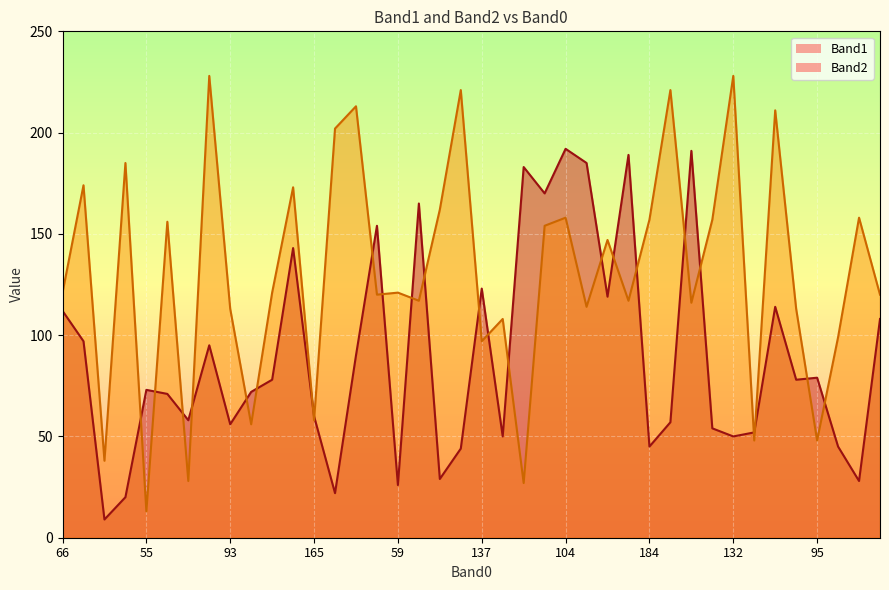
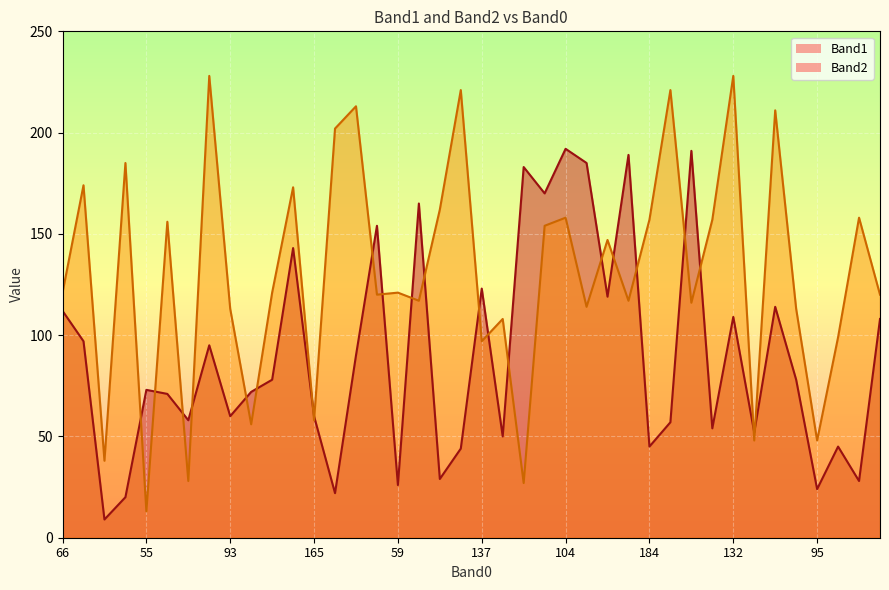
  {
    "Band1": {
      "66": 112,
      "55": 73,
-     "93": 56,
+     "93": 60,
      "165": 60,
      "59": 26,
      "137": 123,
      "104": 192,
      "184": 45,
-     "132": 50,
-     "95": 79
+     "132": 109,
+     "95": 24
    }
  }
